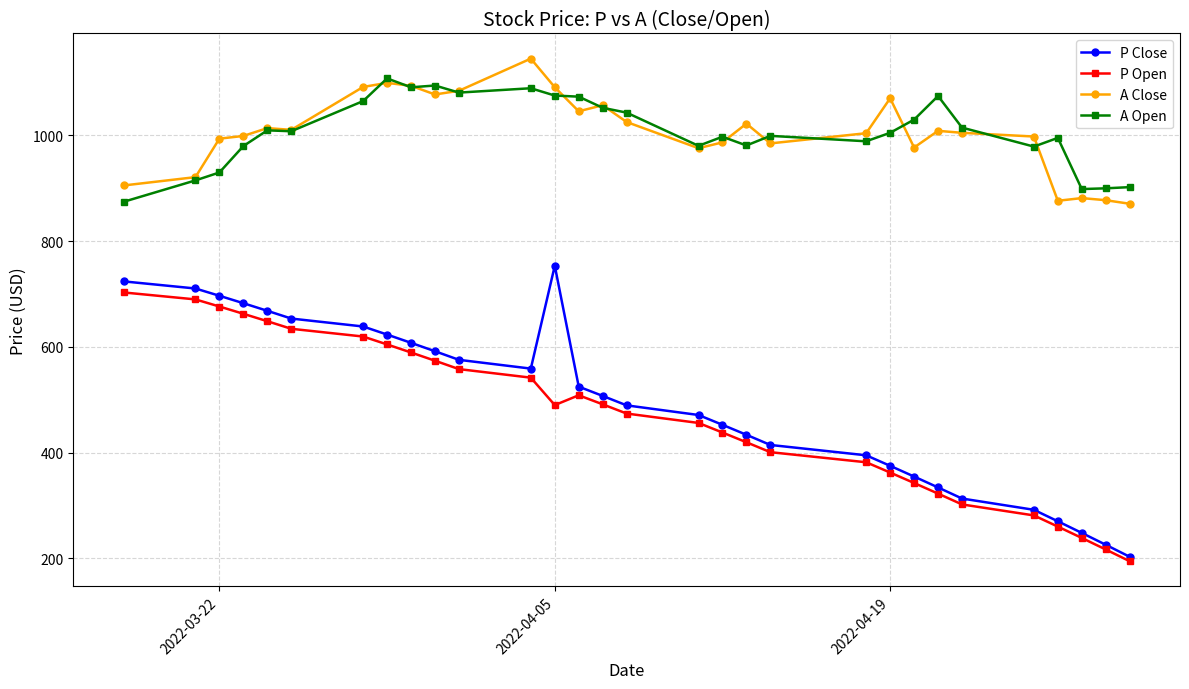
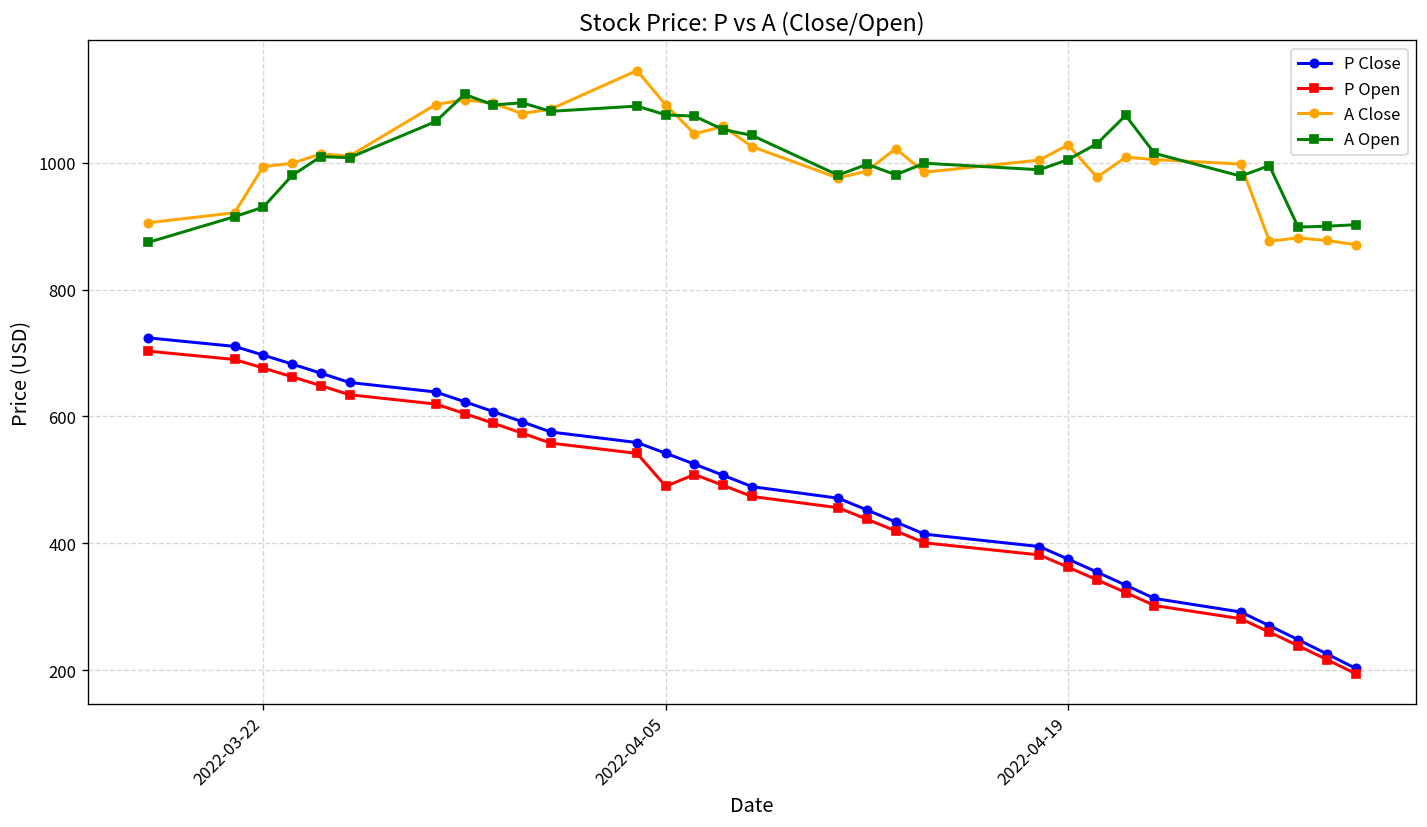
  {
    "P Close": {
      "2022-03-22": 700,
-     "2022-04-05": 750,
+     "2022-04-05": 540,
      "2022-04-19": 370
    },
    "P Open": {
      "2022-03-22": 680,
      "2022-04-05": 490,
      "2022-04-19": 360
    },
    "A Close": {
      "2022-03-22": 990,
      "2022-04-05": 1090,
-     "2022-04-19": 1070
+     "2022-04-19": 1030
    },
    "A Open": {
      "2022-03-22": 930,
      "2022-04-05": 1080,
      "2022-04-19": 1010
    }
  }
